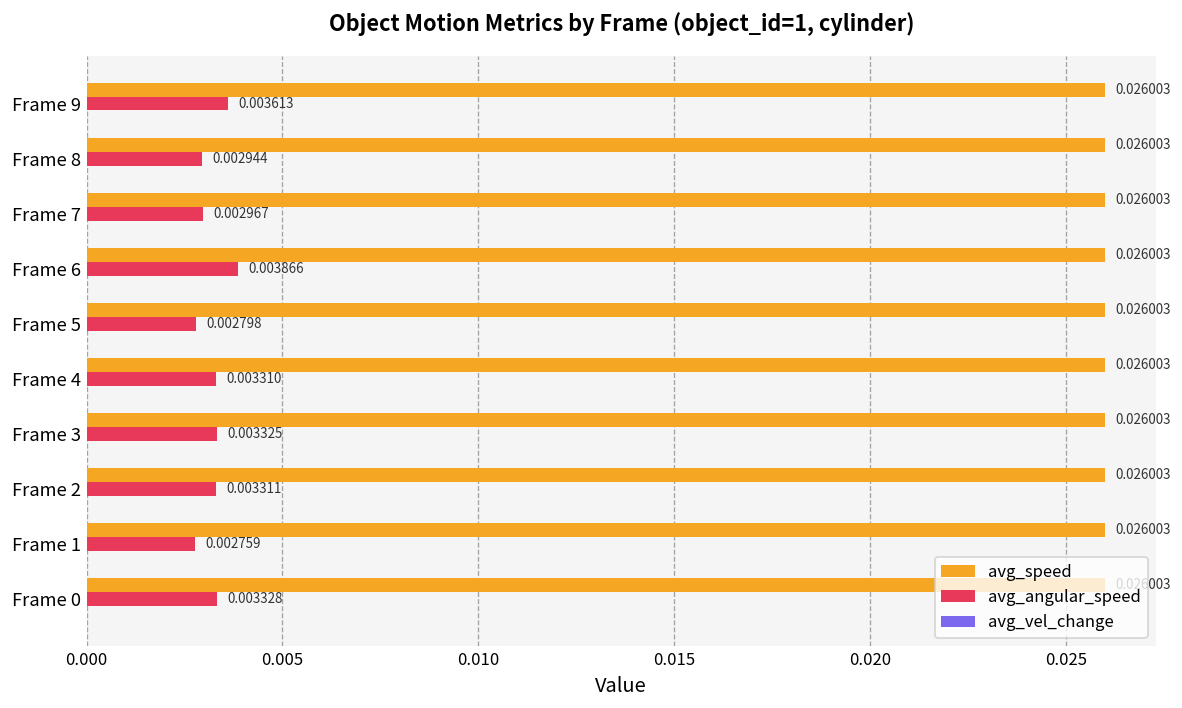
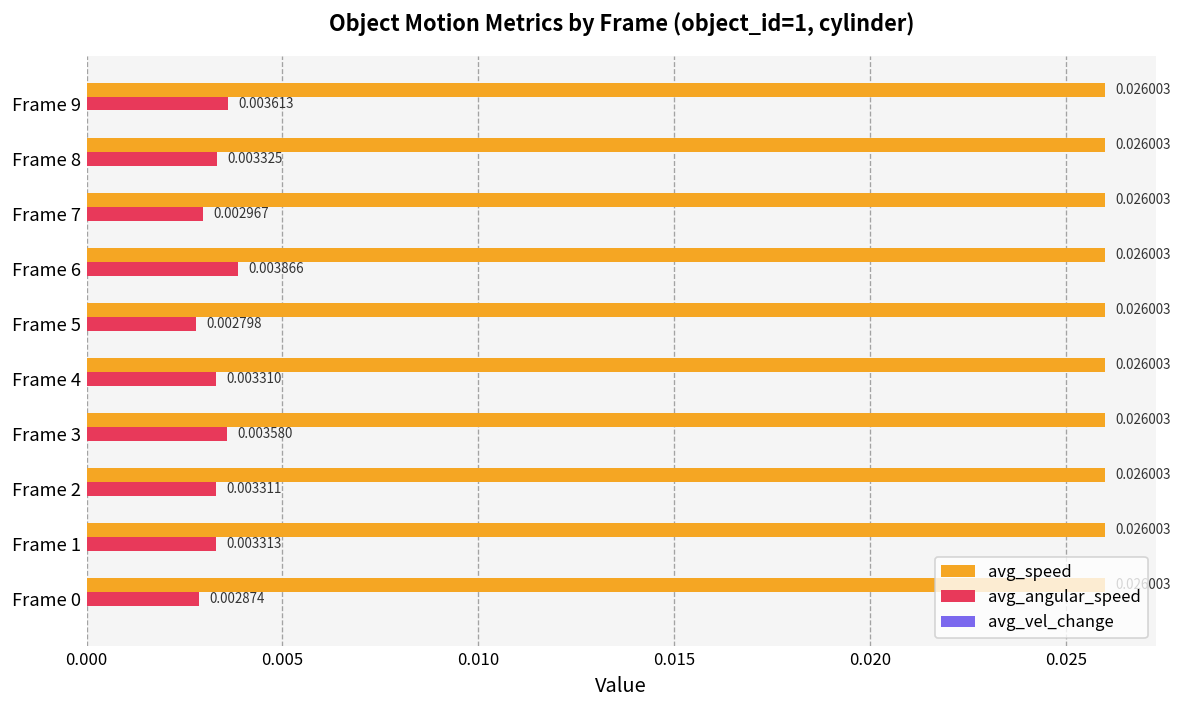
  {
    "avg_speed": {
      "Frame 9": 0.026003,
      "Frame 8": 0.026003,
      "Frame 7": 0.026003,
      "Frame 6": 0.026003,
      "Frame 5": 0.026003,
      "Frame 4": 0.026003,
      "Frame 3": 0.026003,
      "Frame 2": 0.026003,
      "Frame 1": 0.026003
    },
    "avg_angular_speed": {
      "Frame 9": 0.003613,
-     "Frame 8": 0.002944,
+     "Frame 8": 0.003325,
      "Frame 7": 0.002967,
      "Frame 6": 0.003866,
      "Frame 5": 0.002798,
      "Frame 4": 0.003310,
-     "Frame 3": 0.003325,
+     "Frame 3": 0.003580,
      "Frame 2": 0.003311,
-     "Frame 1": 0.002759,
-     "Frame 0": 0.003328
+     "Frame 1": 0.003313,
+     "Frame 0": 0.002874
    },
    "avg_vel_change": {
      "Frame 0": 0.0000
    }
  }
